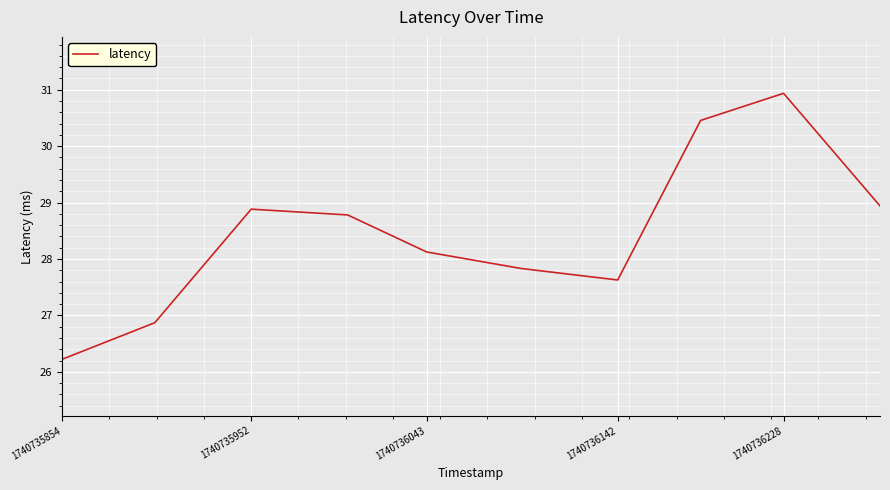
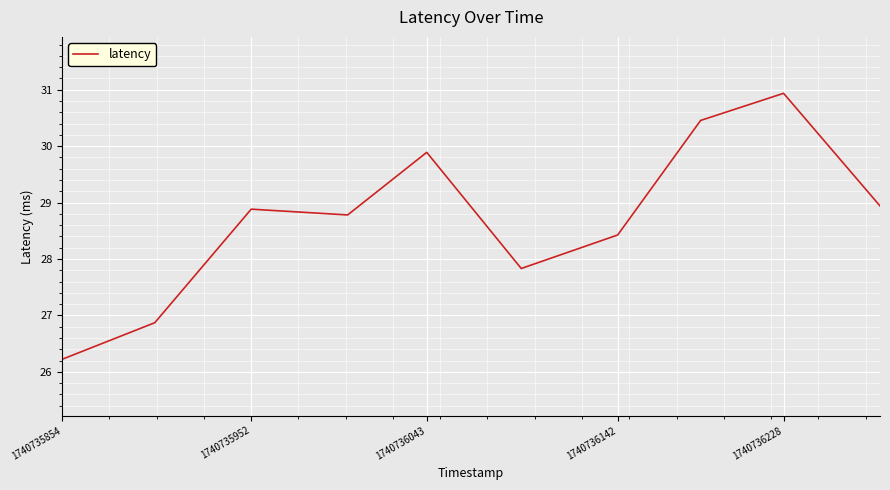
  {
    "1740735854": 26.2,
    "1740735952": 28.9,
-   "1740736043": 28.1,
-   "1740736142": 27.6,
+   "1740736043": 29.9,
+   "1740736142": 28.4,
    "1740736228": 30.9
  }
